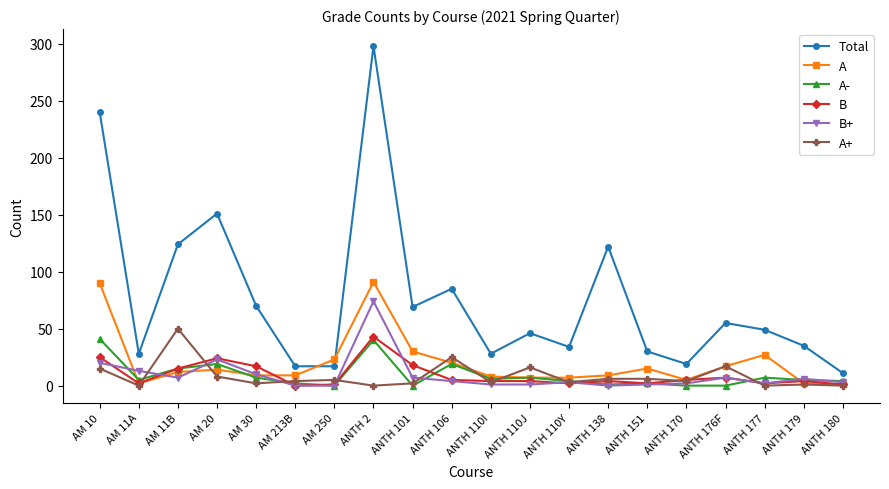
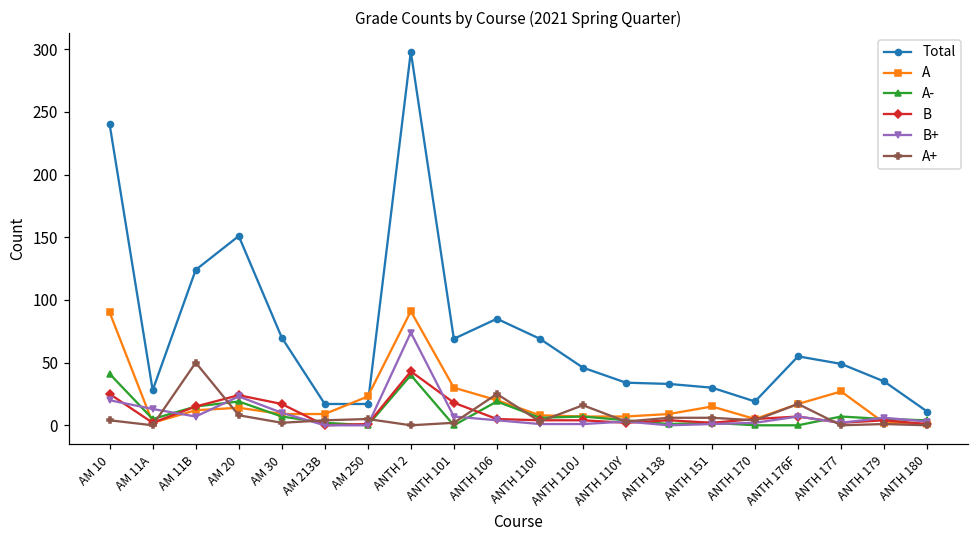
  {
    "Total": {
      "AM 10": 240,
      "AM 11A": 28,
      "AM 11B": 124,
      "AM 20": 151,
      "AM 30": 70,
      "AM 213B": 17,
      "AM 250": 17,
      "ANTH 2": 298,
      "ANTH 101": 69,
      "ANTH 106": 85,
-     "ANTH 110I": 28,
+     "ANTH 110I": 69,
      "ANTH 110J": 46,
      "ANTH 110Y": 34,
-     "ANTH 138": 122,
+     "ANTH 138": 33,
      "ANTH 151": 30,
      "ANTH 170": 19,
      "ANTH 176F": 55,
      "ANTH 177": 49,
      "ANTH 179": 35,
      "ANTH 180": 11
    },
    "A": {
      "AM 10": 90,
      "AM 11B": 12,
      "AM 20": 14,
      "AM 213B": 9,
      "AM 250": 23,
      "ANTH 2": 91,
      "ANTH 101": 30,
      "ANTH 110Y": 7,
      "ANTH 138": 9,
      "ANTH 151": 15,
      "ANTH 177": 27
    },
    "A-": {
      "AM 10": 41,
      "AM 11A": 5,
      "AM 20": 19,
      "ANTH 2": 40,
      "ANTH 176F": 0,
      "ANTH 177": 7
    },
    "B": {
      "AM 10": 25,
      "AM 30": 17,
      "ANTH 2": 43,
      "ANTH 101": 18,
      "ANTH 110J": 4
    },
    "B+": {
      "AM 10": 20,
      "AM 11A": 13,
      "AM 11B": 7,
      "ANTH 2": 74,
      "ANTH 101": 7,
      "ANTH 110J": 1
    },
    "A+": {
-     "AM 10": 15,
+     "AM 10": 4,
      "AM 11B": 50,
      "AM 20": 8,
      "AM 30": 2,
      "AM 250": 5,
      "ANTH 2": 0,
      "ANTH 106": 25,
      "ANTH 110J": 16,
      "ANTH 151": 6
    }
  }
